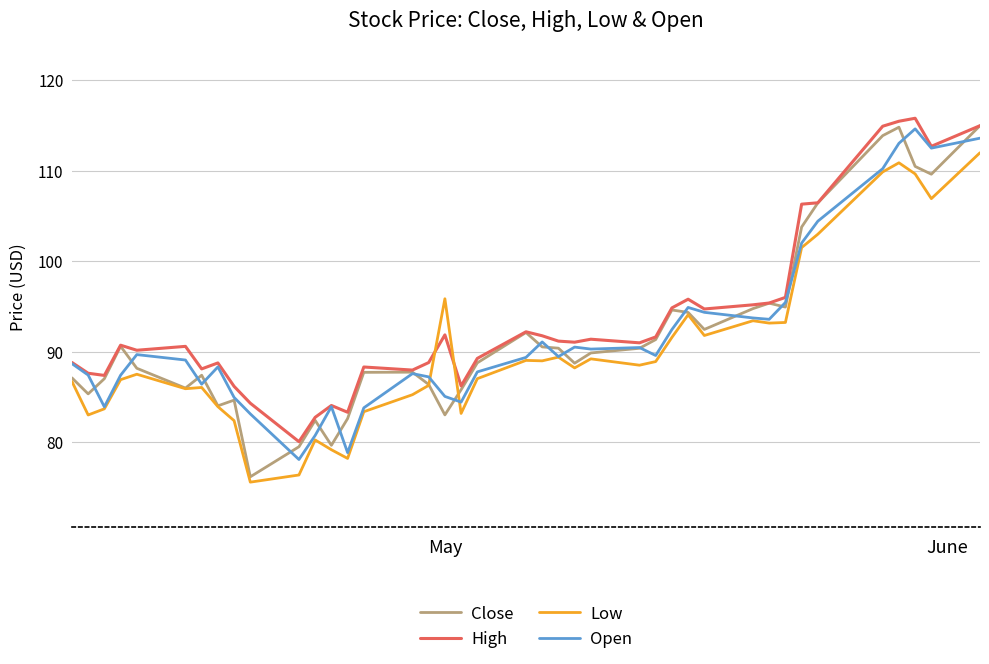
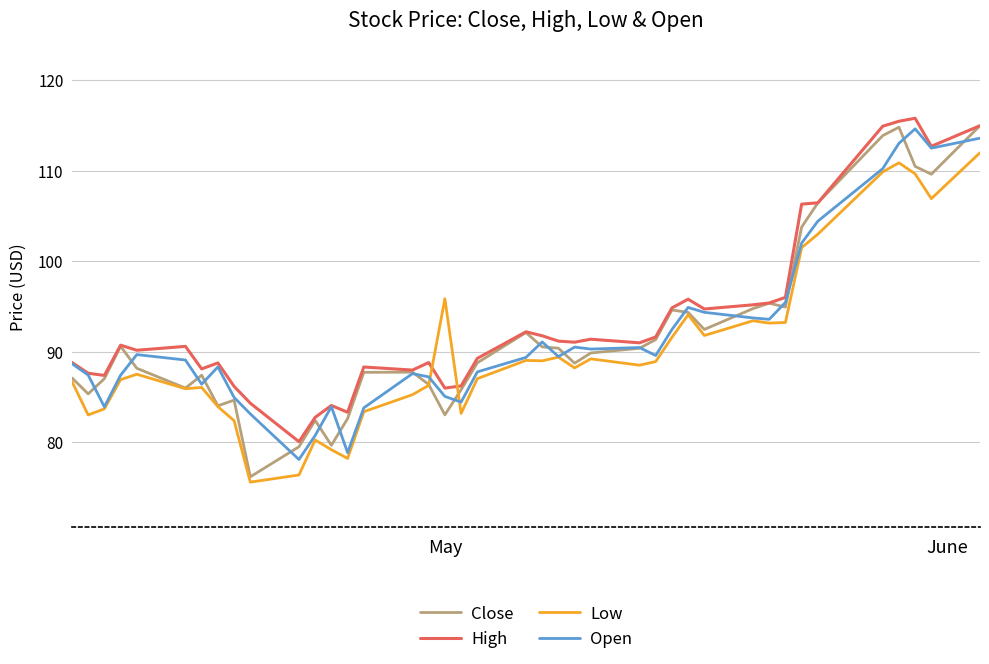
  {
    "Close": {
      "May": 83
    },
    "High": {
-     "May": 92
+     "May": 86
    },
    "Low": {
      "May": 96
    },
    "Open": {
      "May": 85
    }
  }
